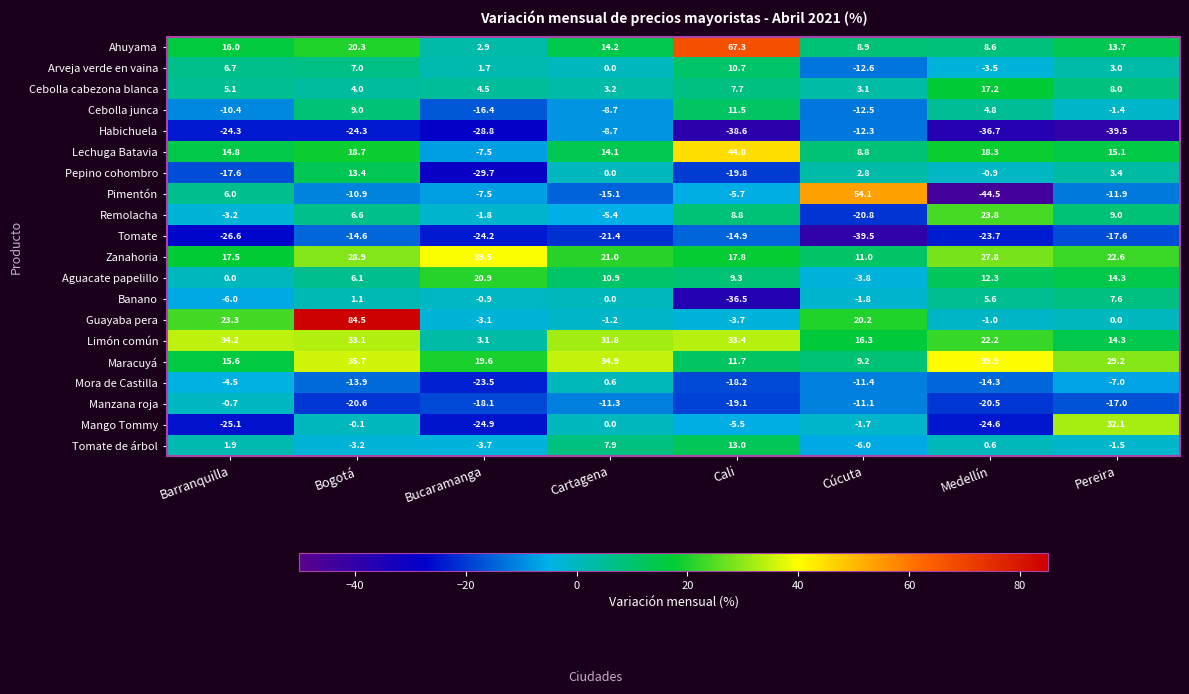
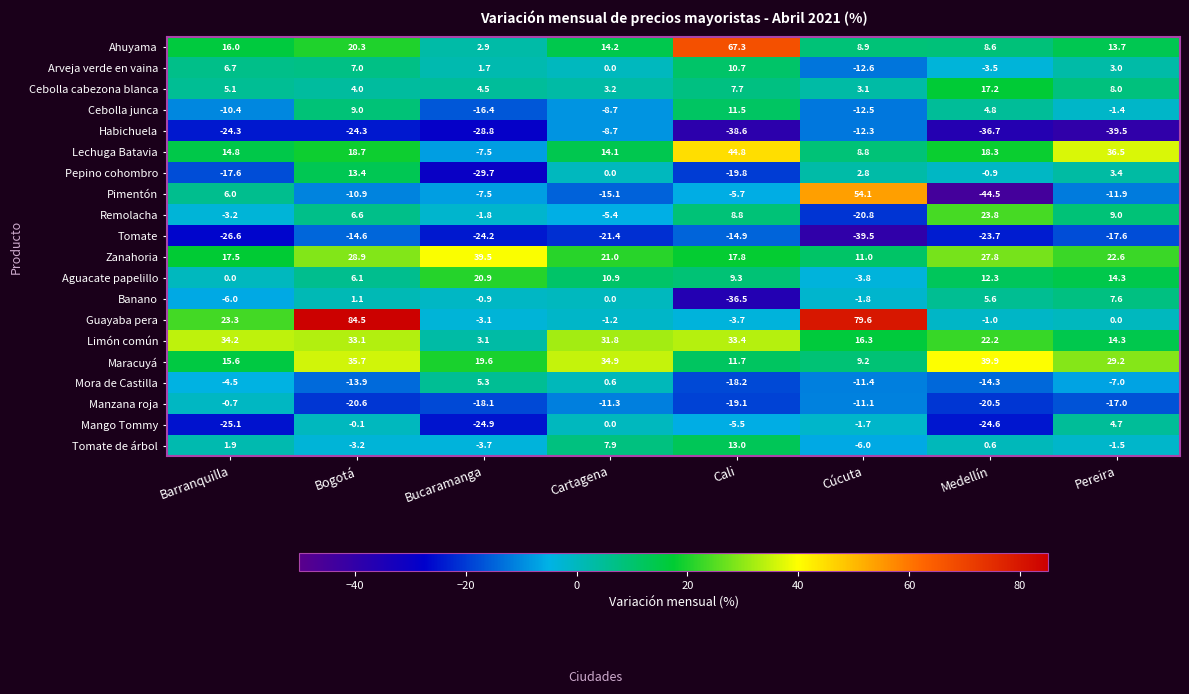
  {
    "Ahuyama": {
      "Barranquilla": 16.0,
      "Bogotá": 20.3,
      "Bucaramanga": 2.9,
      "Cartagena": 14.2,
      "Cali": 67.3,
      "Cúcuta": 8.9,
      "Medellín": 8.6,
      "Pereira": 13.7
    },
    "Arveja verde en vaina": {
      "Barranquilla": 6.7,
      "Bogotá": 7.0,
      "Bucaramanga": 1.7,
      "Cartagena": 0.0,
      "Cali": 10.7,
      "Cúcuta": -12.6,
      "Medellín": -3.5,
      "Pereira": 3.0
    },
    "Cebolla cabezona blanca": {
      "Barranquilla": 5.1,
      "Bogotá": 4.0,
      "Bucaramanga": 4.5,
      "Cartagena": 3.2,
      "Cali": 7.7,
      "Cúcuta": 3.1,
      "Medellín": 17.2,
      "Pereira": 8.0
    },
    "Cebolla junca": {
      "Barranquilla": -10.4,
      "Bogotá": 9.0,
      "Bucaramanga": -16.4,
      "Cartagena": -8.7,
      "Cali": 11.5,
      "Cúcuta": -12.5,
      "Medellín": 4.8,
      "Pereira": -1.4
    },
    "Habichuela": {
      "Barranquilla": -24.3,
      "Bogotá": -24.3,
      "Bucaramanga": -28.8,
      "Cartagena": -8.7,
      "Cali": -38.6,
      "Cúcuta": -12.3,
      "Medellín": -36.7,
      "Pereira": -39.5
    },
    "Lechuga Batavia": {
      "Barranquilla": 14.8,
      "Bogotá": 18.7,
      "Bucaramanga": -7.5,
      "Cartagena": 14.1,
      "Cali": 44.8,
      "Cúcuta": 8.8,
      "Medellín": 18.3,
-     "Pereira": 15.1
+     "Pereira": 36.5
    },
    "Pepino cohombro": {
      "Barranquilla": -17.6,
      "Bogotá": 13.4,
      "Bucaramanga": -29.7,
      "Cartagena": 0.0,
      "Cali": -19.8,
      "Cúcuta": 2.8,
      "Medellín": -0.9,
      "Pereira": 3.4
    },
    "Pimentón": {
      "Barranquilla": 6.0,
      "Bogotá": -10.9,
      "Bucaramanga": -7.5,
      "Cartagena": -15.1,
      "Cali": -5.7,
      "Cúcuta": 54.1,
      "Medellín": -44.5,
      "Pereira": -11.9
    },
    "Remolacha": {
      "Barranquilla": -3.2,
      "Bogotá": 6.6,
      "Bucaramanga": -1.8,
      "Cartagena": -5.4,
      "Cali": 8.8,
      "Cúcuta": -20.8,
      "Medellín": 23.8,
      "Pereira": 9.0
    },
    "Tomate": {
      "Barranquilla": -26.6,
      "Bogotá": -14.6,
      "Bucaramanga": -24.2,
      "Cartagena": -21.4,
      "Cali": -14.9,
      "Cúcuta": -39.5,
      "Medellín": -23.7,
      "Pereira": -17.6
    },
    "Zanahoria": {
      "Barranquilla": 17.5,
      "Bogotá": 28.9,
      "Bucaramanga": 39.5,
      "Cartagena": 21.0,
      "Cali": 17.8,
      "Cúcuta": 11.0,
      "Medellín": 27.8,
      "Pereira": 22.6
    },
    "Aguacate papelillo": {
      "Barranquilla": 0.0,
      "Bogotá": 6.1,
      "Bucaramanga": 20.9,
      "Cartagena": 10.9,
      "Cali": 9.3,
      "Cúcuta": -3.8,
      "Medellín": 12.3,
      "Pereira": 14.3
    },
    "Banano": {
      "Barranquilla": -6.0,
      "Bogotá": 1.1,
      "Bucaramanga": -0.9,
      "Cartagena": 0.0,
      "Cali": -36.5,
      "Cúcuta": -1.8,
      "Medellín": 5.6,
      "Pereira": 7.6
    },
    "Guayaba pera": {
      "Barranquilla": 23.3,
      "Bogotá": 84.5,
      "Bucaramanga": -3.1,
      "Cartagena": -1.2,
      "Cali": -3.7,
-     "Cúcuta": 20.2,
+     "Cúcuta": 79.6,
      "Medellín": -1.0,
      "Pereira": 0.0
    },
    "Limón común": {
      "Barranquilla": 34.2,
      "Bogotá": 33.1,
      "Bucaramanga": 3.1,
      "Cartagena": 31.8,
      "Cali": 33.4,
      "Cúcuta": 16.3,
      "Medellín": 22.2,
      "Pereira": 14.3
    },
    "Maracuyá": {
      "Barranquilla": 15.6,
      "Bogotá": 35.7,
      "Bucaramanga": 19.6,
      "Cartagena": 34.9,
      "Cali": 11.7,
      "Cúcuta": 9.2,
      "Medellín": 39.9,
      "Pereira": 29.2
    },
    "Mora de Castilla": {
      "Barranquilla": -4.5,
      "Bogotá": -13.9,
-     "Bucaramanga": -23.5,
+     "Bucaramanga": 5.3,
      "Cartagena": 0.6,
      "Cali": -18.2,
      "Cúcuta": -11.4,
      "Medellín": -14.3,
      "Pereira": -7.0
    },
    "Manzana roja": {
      "Barranquilla": -0.7,
      "Bogotá": -20.6,
      "Bucaramanga": -18.1,
      "Cartagena": -11.3,
      "Cali": -19.1,
      "Cúcuta": -11.1,
      "Medellín": -20.5,
      "Pereira": -17.0
    },
    "Mango Tommy": {
      "Barranquilla": -25.1,
      "Bogotá": -0.1,
      "Bucaramanga": -24.9,
      "Cartagena": 0.0,
      "Cali": -5.5,
      "Cúcuta": -1.7,
      "Medellín": -24.6,
-     "Pereira": 32.1
+     "Pereira": 4.7
    },
    "Tomate de árbol": {
      "Barranquilla": 1.9,
      "Bogotá": -3.2,
      "Bucaramanga": -3.7,
      "Cartagena": 7.9,
      "Cali": 13.0,
      "Cúcuta": -6.0,
      "Medellín": 0.6,
      "Pereira": -1.5
    }
  }
